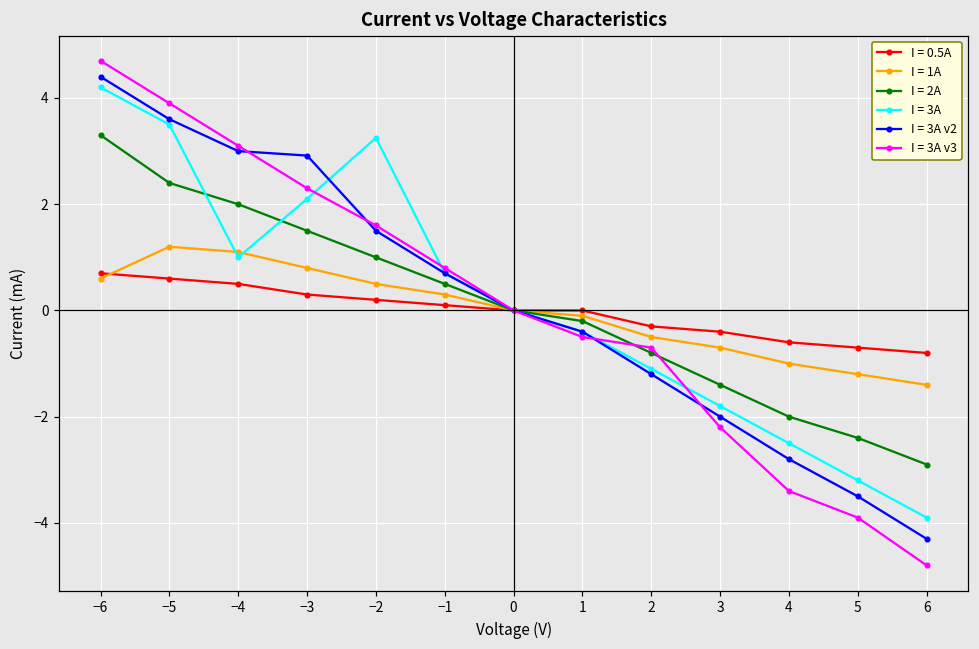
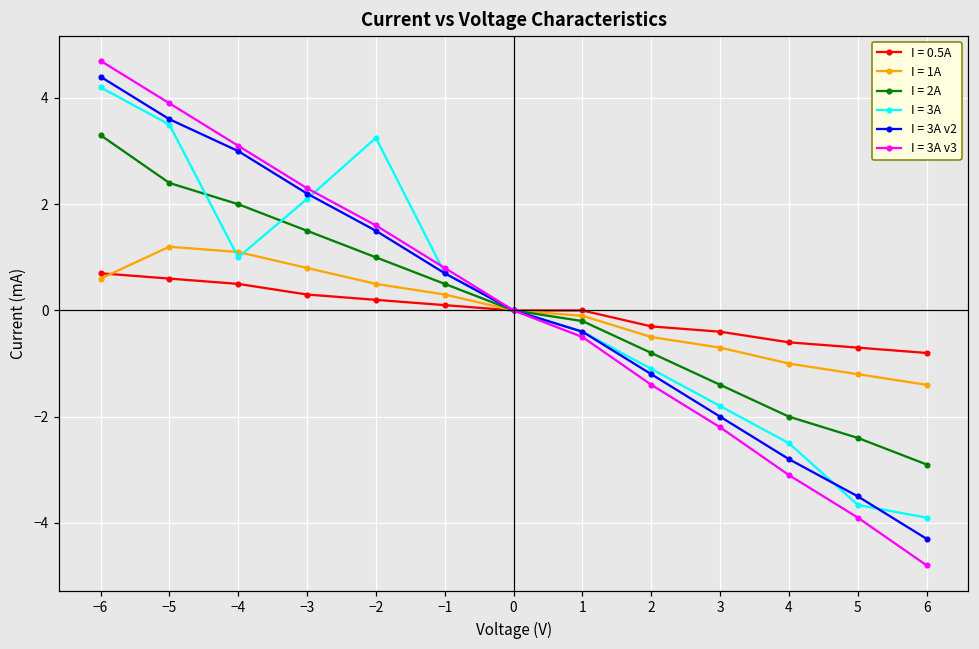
  {
    "I = 0.5A": {
      "−6": 0.7,
      "−5": 0.6,
      "−4": 0.5,
      "−3": 0.3,
      "−2": 0.2,
      "−1": 0.1,
      "1": 0.0,
      "2": -0.3,
      "3": -0.4,
      "4": -0.6,
      "5": -0.7,
      "6": -0.8
    },
    "I = 1A": {
      "−6": 0.6,
      "−5": 1.2,
      "−4": 1.1,
      "−3": 0.8,
      "−2": 0.5,
      "−1": 0.3,
      "1": -0.1,
      "2": -0.5,
      "3": -0.7,
      "4": -1.0,
      "5": -1.2,
      "6": -1.4
    },
    "I = 2A": {
      "−6": 3.3,
      "−5": 2.4,
      "−4": 2.0,
      "−3": 1.5,
      "−2": 1.0,
      "−1": 0.5,
      "1": -0.2,
      "2": -0.8,
      "3": -1.4,
      "4": -2.0,
      "5": -2.4,
      "6": -2.9
    },
    "I = 3A": {
      "−6": 4.2,
      "−5": 3.5,
      "−4": 1.0,
      "−3": 2.1,
      "−2": 3.2,
      "2": -1.1,
      "3": -1.8,
      "4": -2.5,
-     "5": -3.2,
+     "5": -3.7,
      "6": -3.9
    },
    "I = 3A v2": {
      "−6": 4.4,
      "−5": 3.6,
      "−4": 3.0,
-     "−3": 2.9,
+     "−3": 2.2,
      "−2": 1.5,
      "2": -1.2,
      "3": -2.0,
      "4": -2.8,
      "5": -3.5,
      "6": -4.3
    },
    "I = 3A v3": {
      "−6": 4.7,
      "−5": 3.9,
      "−4": 3.1,
      "−3": 2.3,
      "−2": 1.6,
      "−1": 0.8,
      "1": -0.5,
-     "2": -0.7,
+     "2": -1.4,
      "3": -2.2,
-     "4": -3.4,
+     "4": -3.1,
      "5": -3.9,
      "6": -4.8
    }
  }
